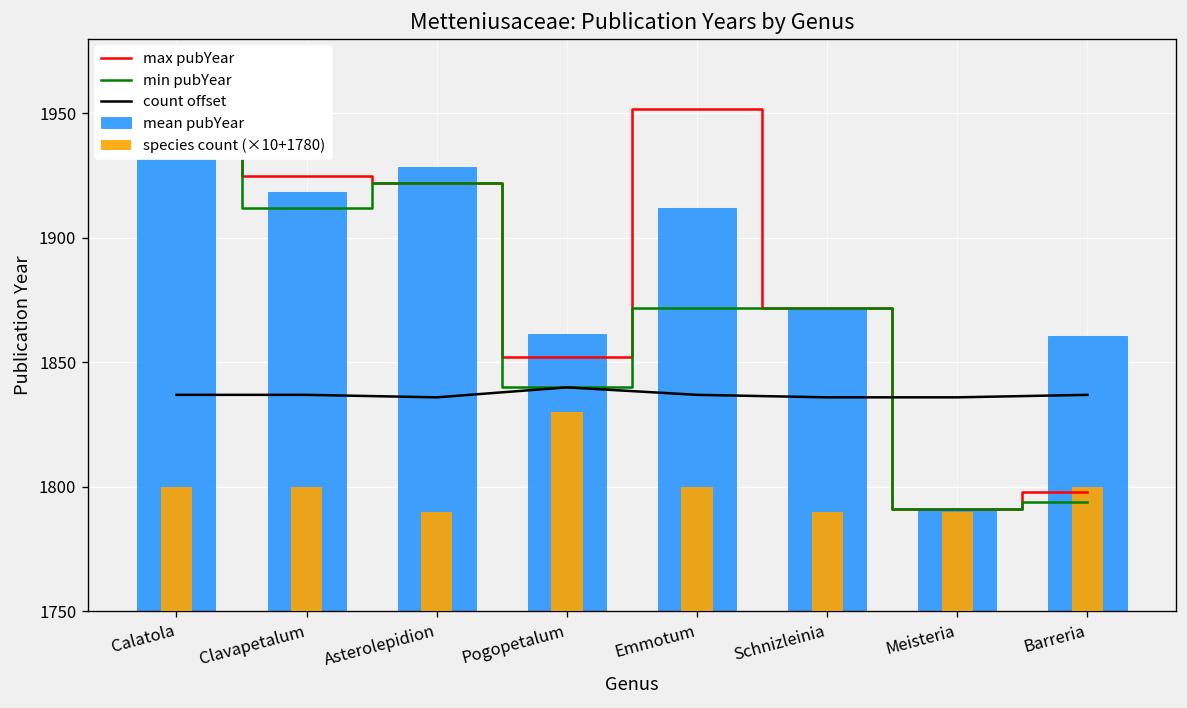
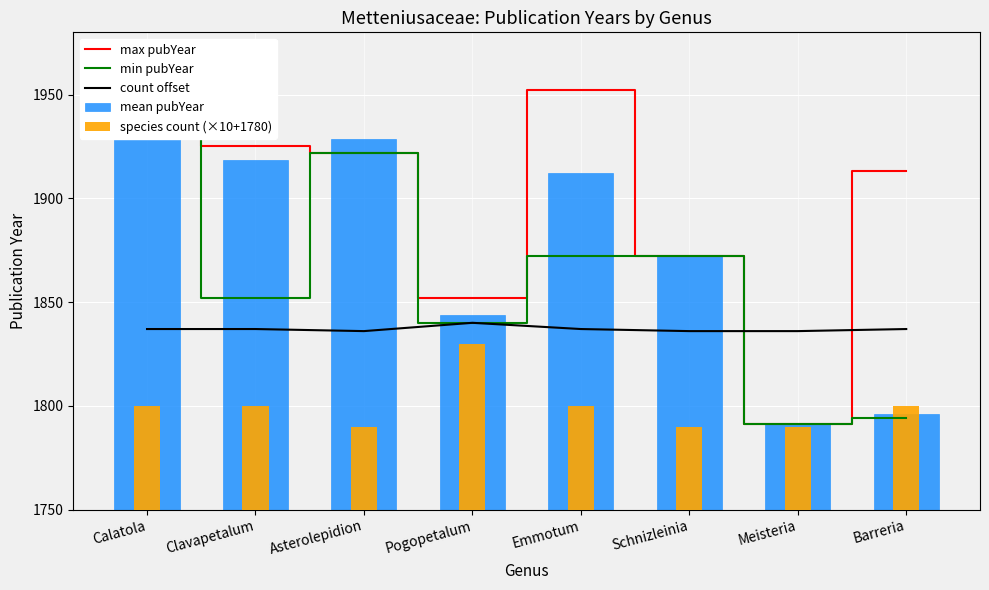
  {
    "max pubYear": {
      "Clavapetalum": 1925,
      "Pogopetalum": 1852,
      "Emmotum": 1952,
-     "Barreria": 1798
+     "Barreria": 1913
    },
    "mean pubYear": {
      "Clavapetalum": 1919,
      "Asterolepidion": 1929,
-     "Pogopetalum": 1862,
+     "Pogopetalum": 1844,
      "Emmotum": 1912,
      "Schnizleinia": 1872,
      "Meisteria": 1791,
-     "Barreria": 1861
+     "Barreria": 1796
    },
    "min pubYear": {
-     "Clavapetalum": 1912,
+     "Clavapetalum": 1852,
      "Emmotum": 1872,
      "Barreria": 1794
    },
    "count offset": {
      "Calatola": 1837,
      "Clavapetalum": 1837,
      "Asterolepidion": 1836,
      "Emmotum": 1837,
      "Schnizleinia": 1836,
      "Meisteria": 1836,
      "Barreria": 1837
    }
  }
